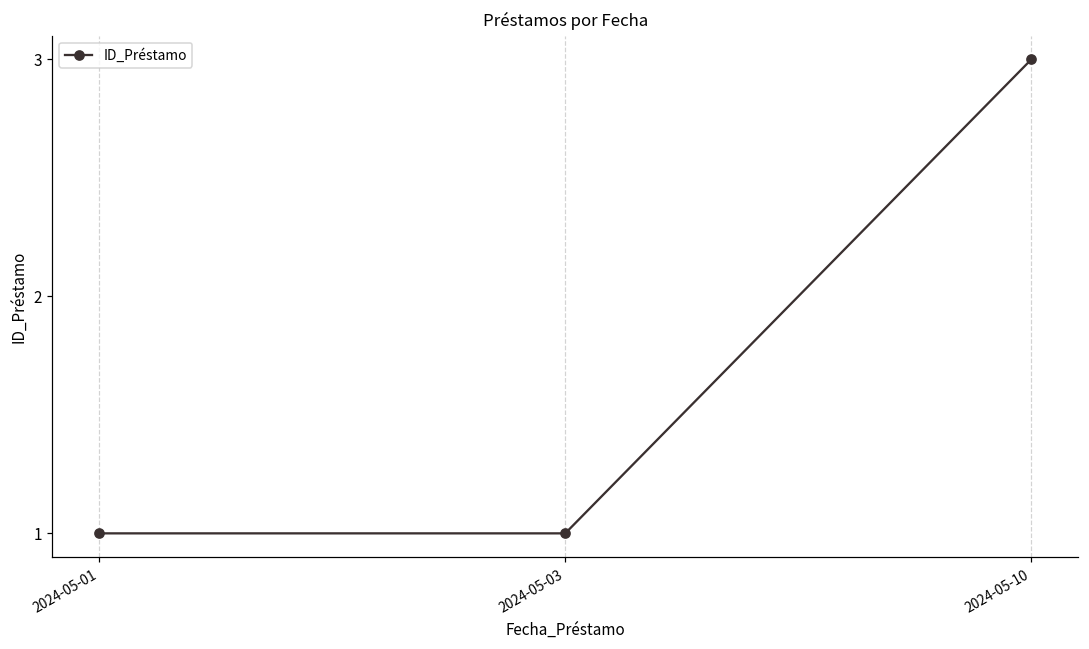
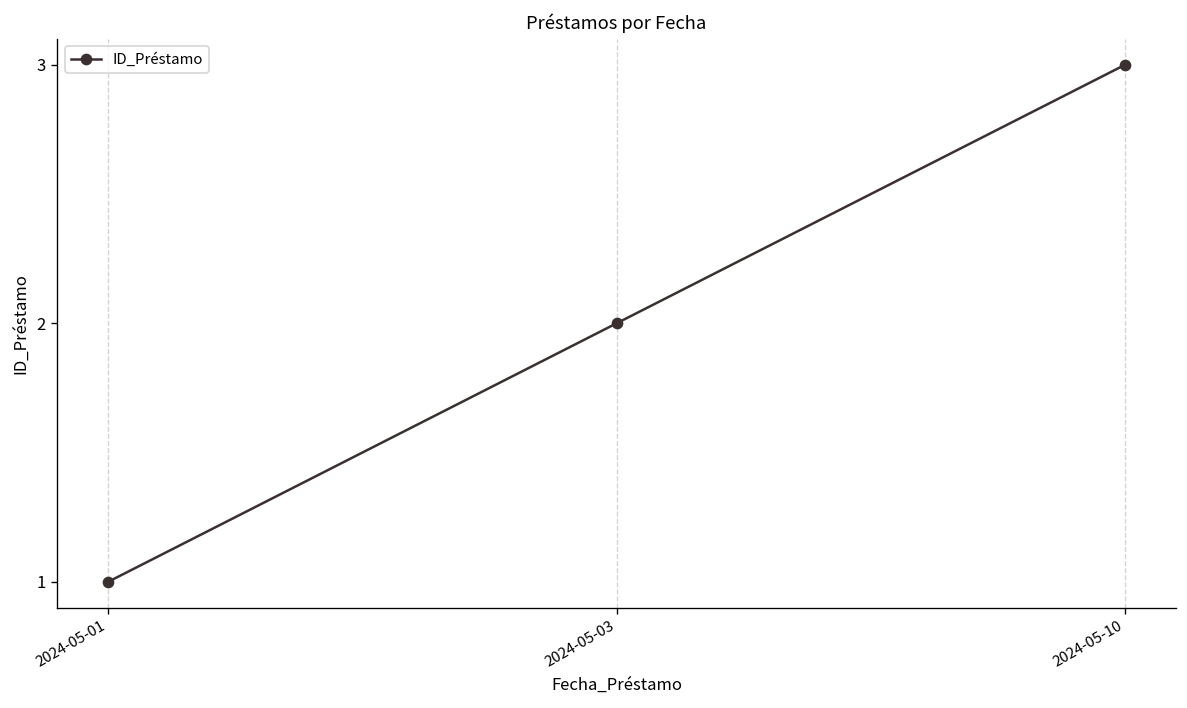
  {
    "2024-05-01": 1,
-   "2024-05-03": 1,
+   "2024-05-03": 2,
    "2024-05-10": 3
  }
